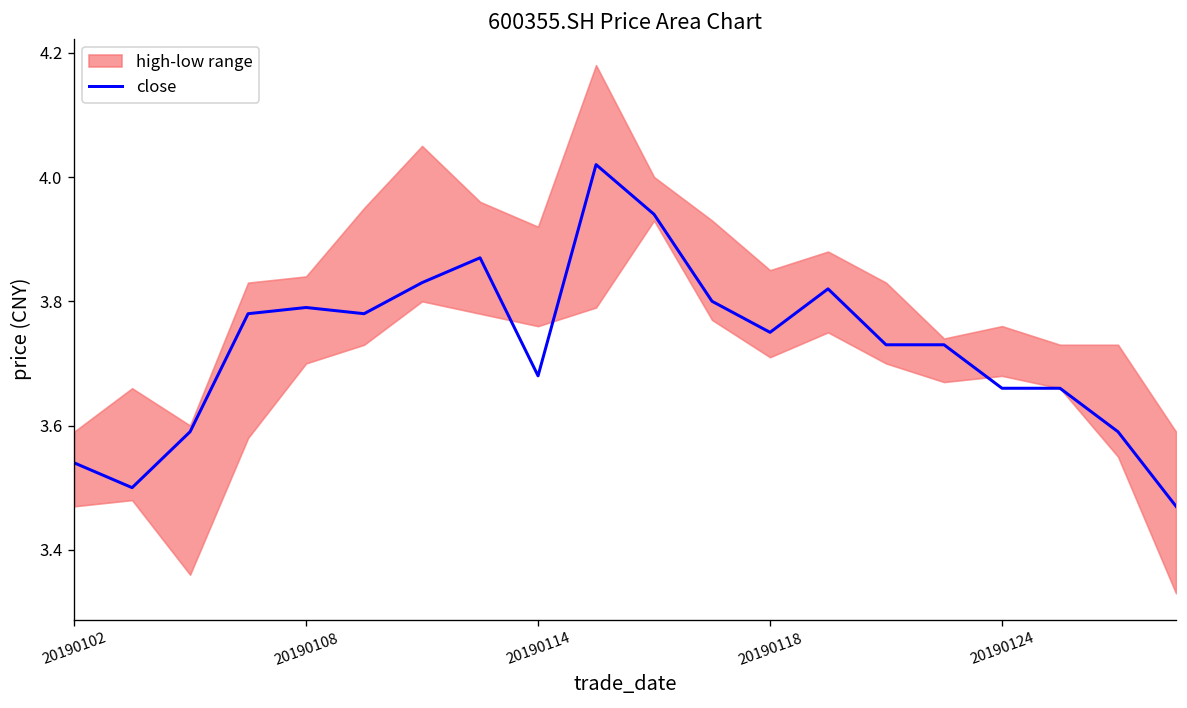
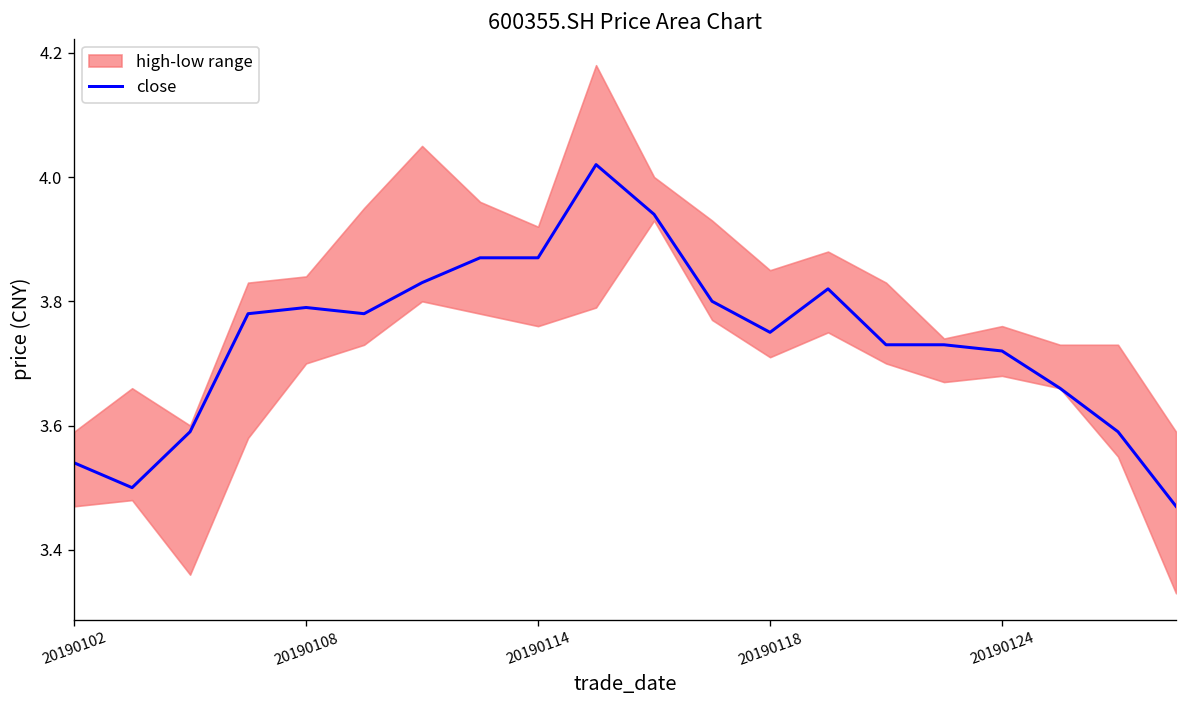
  {
    "close": {
      "20190102": 3.54,
      "20190108": 3.79,
-     "20190114": 3.68,
+     "20190114": 3.87,
      "20190118": 3.75,
-     "20190124": 3.66
+     "20190124": 3.72
    }
  }
